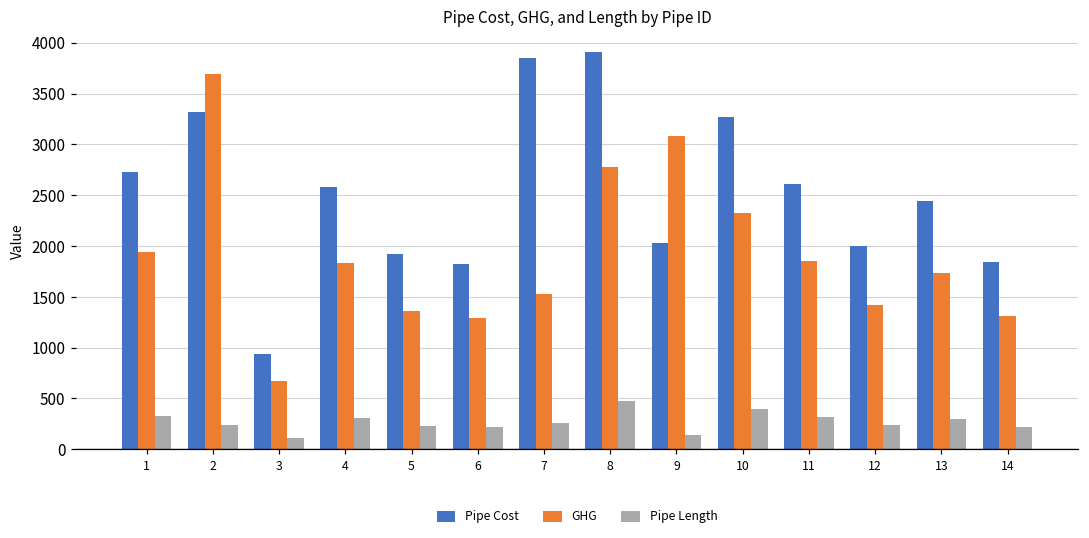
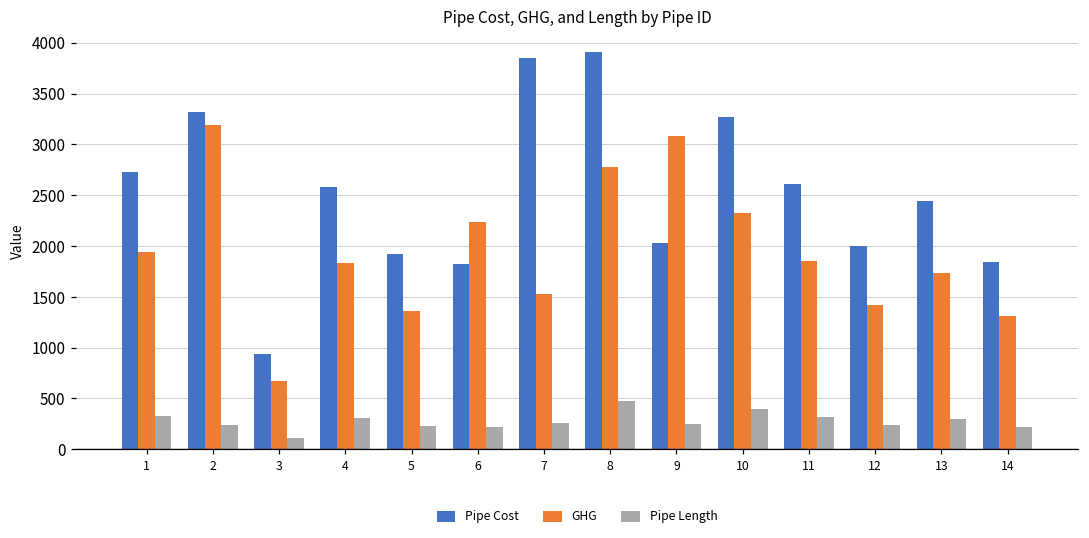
  {
    "Pipe Cost": {
      "1": 2700,
      "2": 3300,
      "3": 900,
      "4": 2600,
      "5": 1900,
      "6": 1800,
      "7": 3800,
      "8": 3900,
      "9": 2000,
      "10": 3300,
      "11": 2600,
      "12": 2000,
      "13": 2400,
      "14": 1800
    },
    "GHG": {
      "1": 1900,
-     "2": 3700,
+     "2": 3200,
      "3": 700,
      "4": 1800,
      "5": 1400,
-     "6": 1300,
+     "6": 2200,
      "7": 1500,
      "8": 2800,
      "9": 3100,
      "10": 2300,
      "11": 1900,
      "12": 1400,
      "13": 1700,
      "14": 1300
    },
    "Pipe Length": {
      "1": 300,
      "2": 200,
      "3": 100,
      "4": 300,
      "5": 200,
      "6": 200,
      "7": 300,
      "8": 500,
-     "9": 100,
+     "9": 200,
      "10": 400,
      "11": 300,
      "12": 200,
      "13": 300,
      "14": 200
    }
  }
